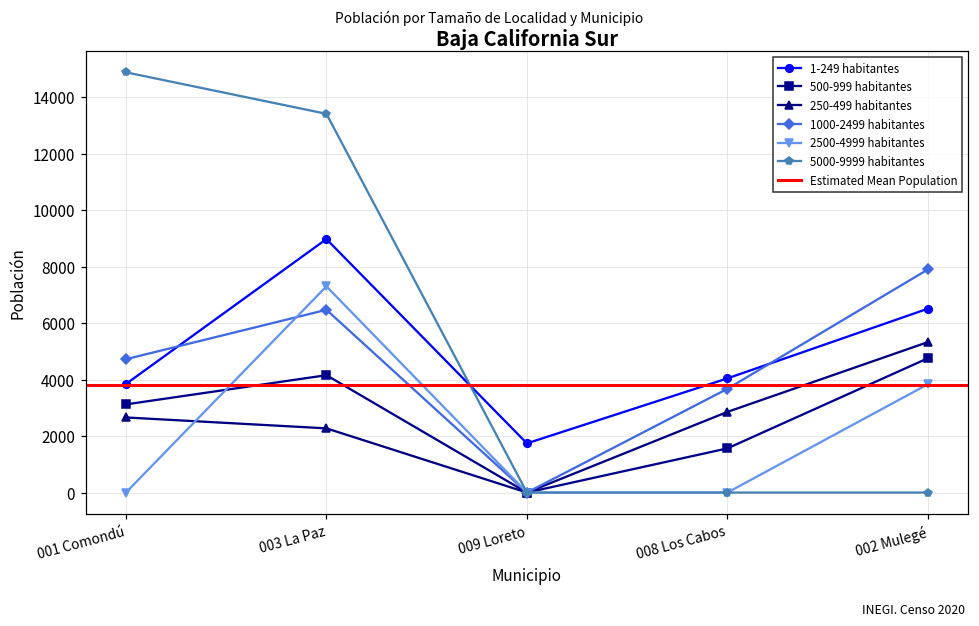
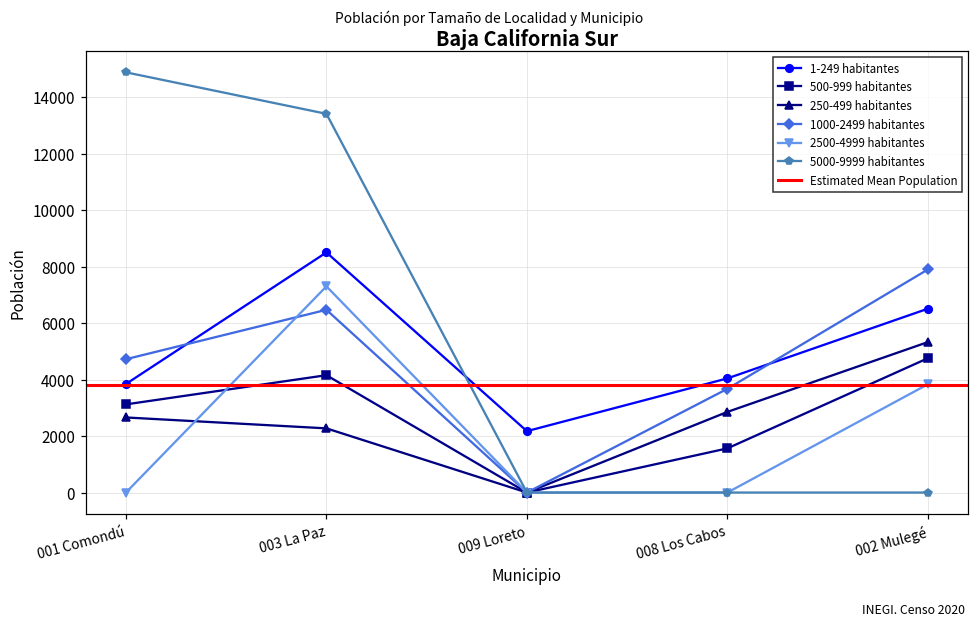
  {
    "1-249 habitantes": {
      "001 Comondú": 3800,
-     "003 La Paz": 9000,
-     "009 Loreto": 1700,
+     "003 La Paz": 8500,
+     "009 Loreto": 2200,
      "008 Los Cabos": 4000,
      "002 Mulegé": 6500
    }
  }
